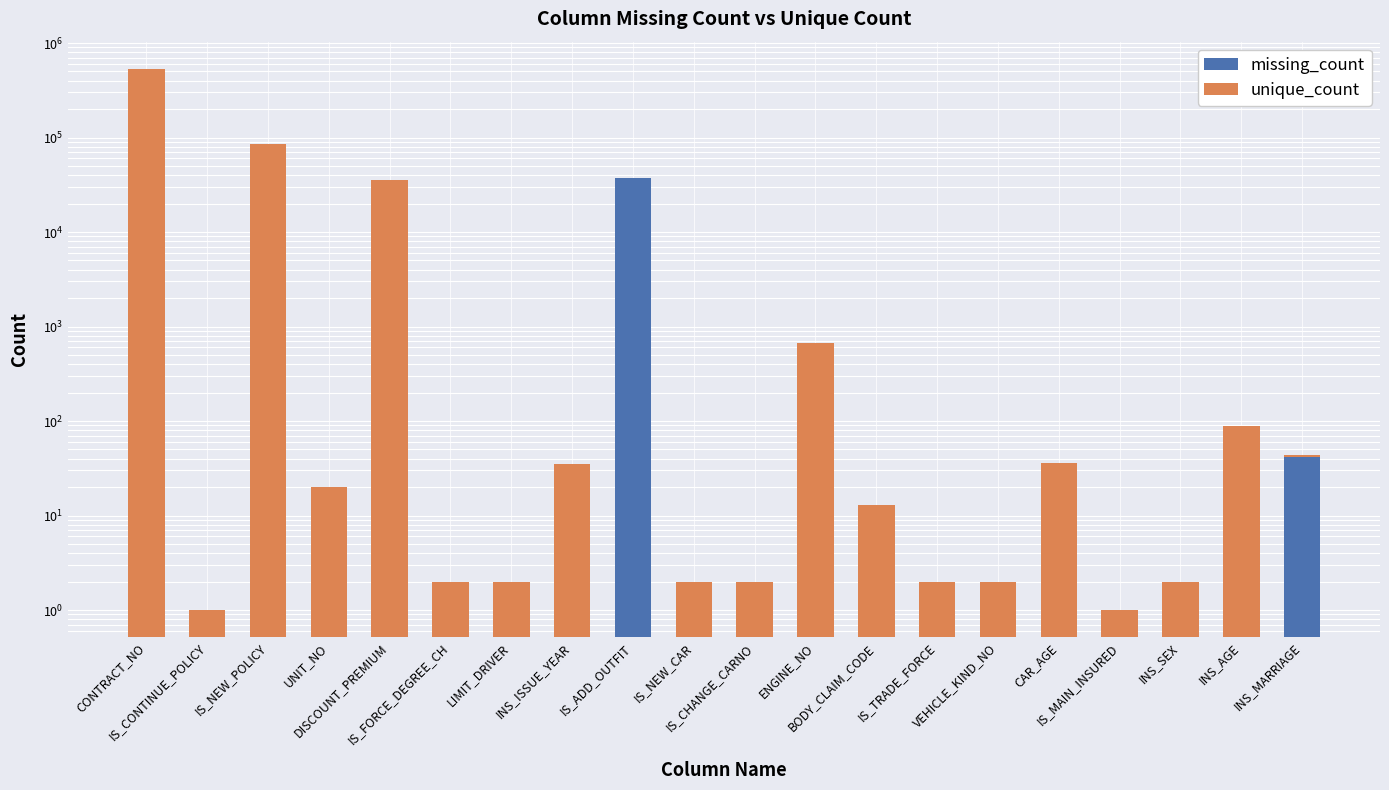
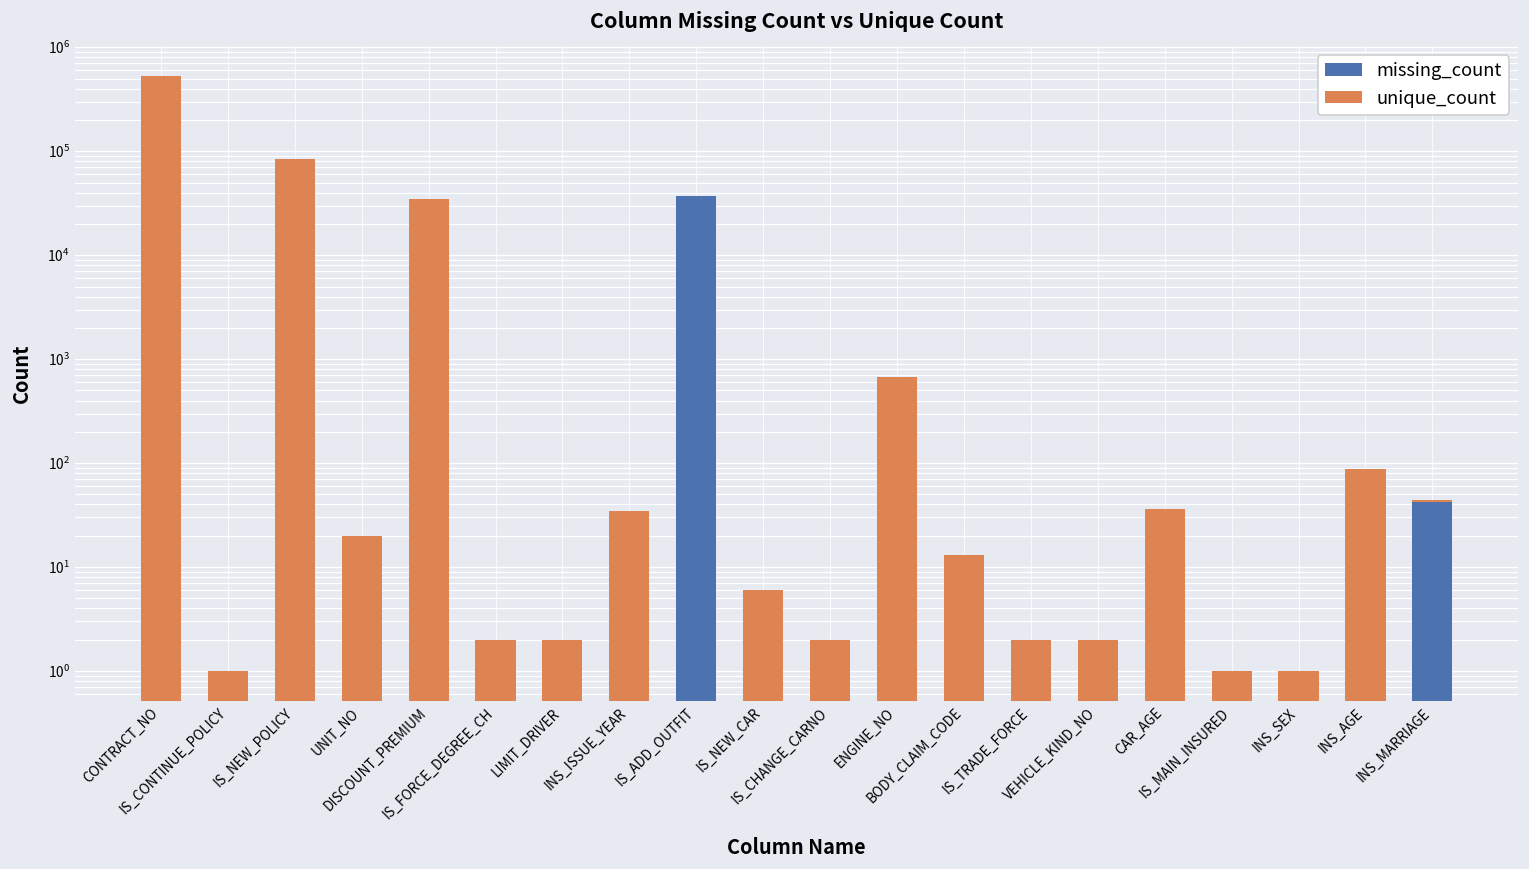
  {
    "missing_count": {
      "IS_ADD_OUTFIT": 37000,
      "INS_MARRIAGE": 40
    },
    "unique_count": {
      "CONTRACT_NO": 500000,
      "IS_CONTINUE_POLICY": 1,
      "IS_NEW_POLICY": 80000,
      "UNIT_NO": 20,
      "DISCOUNT_PREMIUM": 35000,
      "IS_FORCE_DEGREE_CH": 2,
      "LIMIT_DRIVER": 2,
      "INS_ISSUE_YEAR": 35,
      "IS_ADD_OUTFIT": 2,
-     "IS_NEW_CAR": 2,
+     "IS_NEW_CAR": 6,
      "IS_CHANGE_CARNO": 2,
      "ENGINE_NO": 700,
      "BODY_CLAIM_CODE": 13,
      "IS_TRADE_FORCE": 2,
      "VEHICLE_KIND_NO": 2,
      "CAR_AGE": 36,
      "IS_MAIN_INSURED": 1,
-     "INS_SEX": 2,
+     "INS_SEX": 1,
      "INS_AGE": 90,
      "INS_MARRIAGE": 2
    }
  }
